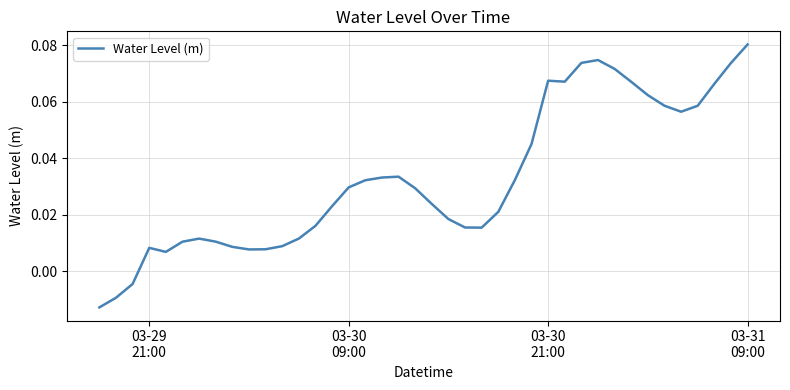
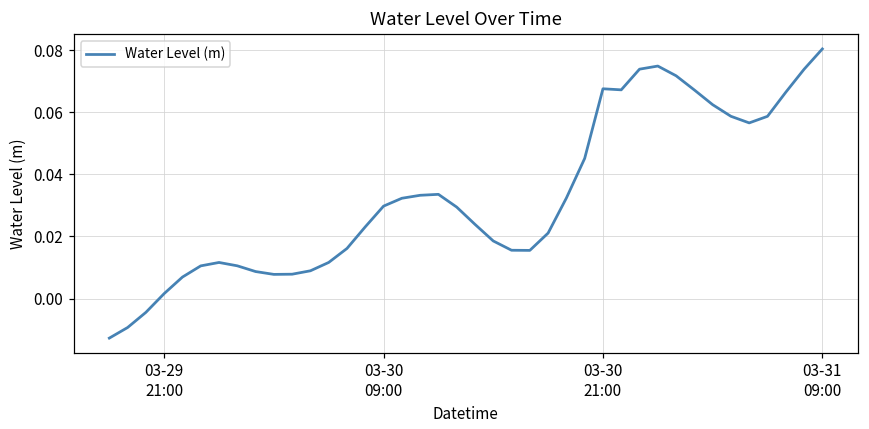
  {
-   "03-29 21:00": 0.008,
+   "03-29 21:00": 0.002,
    "03-30 09:00": 0.030,
    "03-30 21:00": 0.068,
    "03-31 09:00": 0.080
  }
